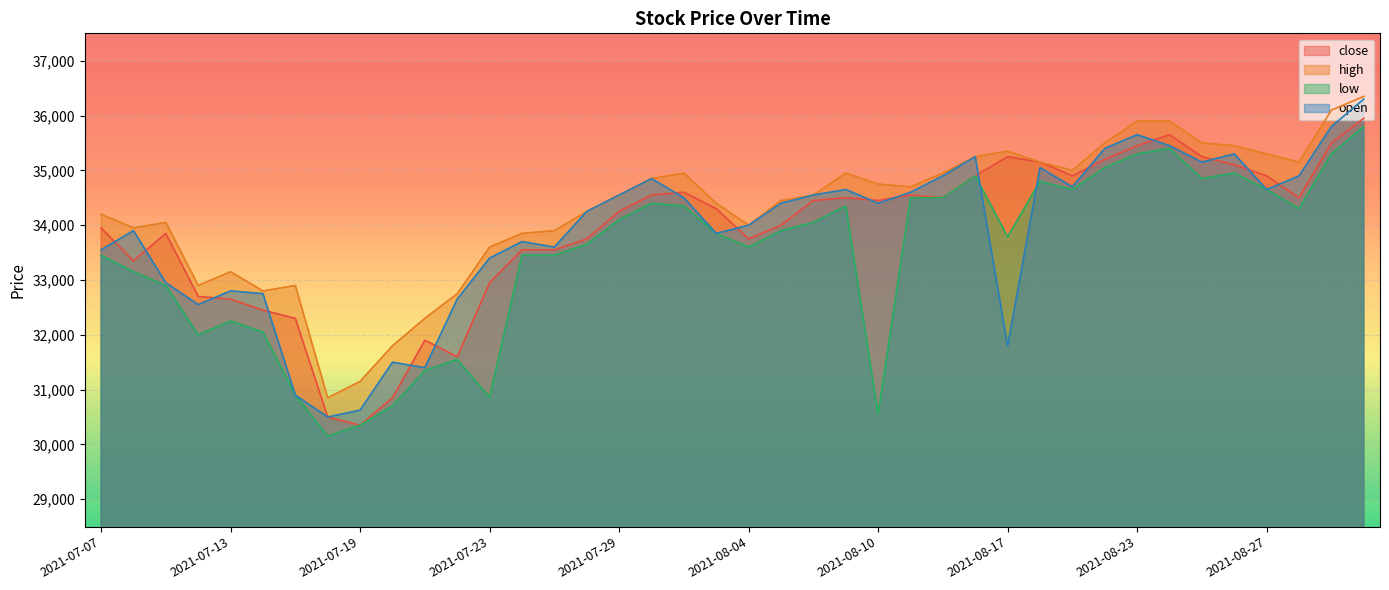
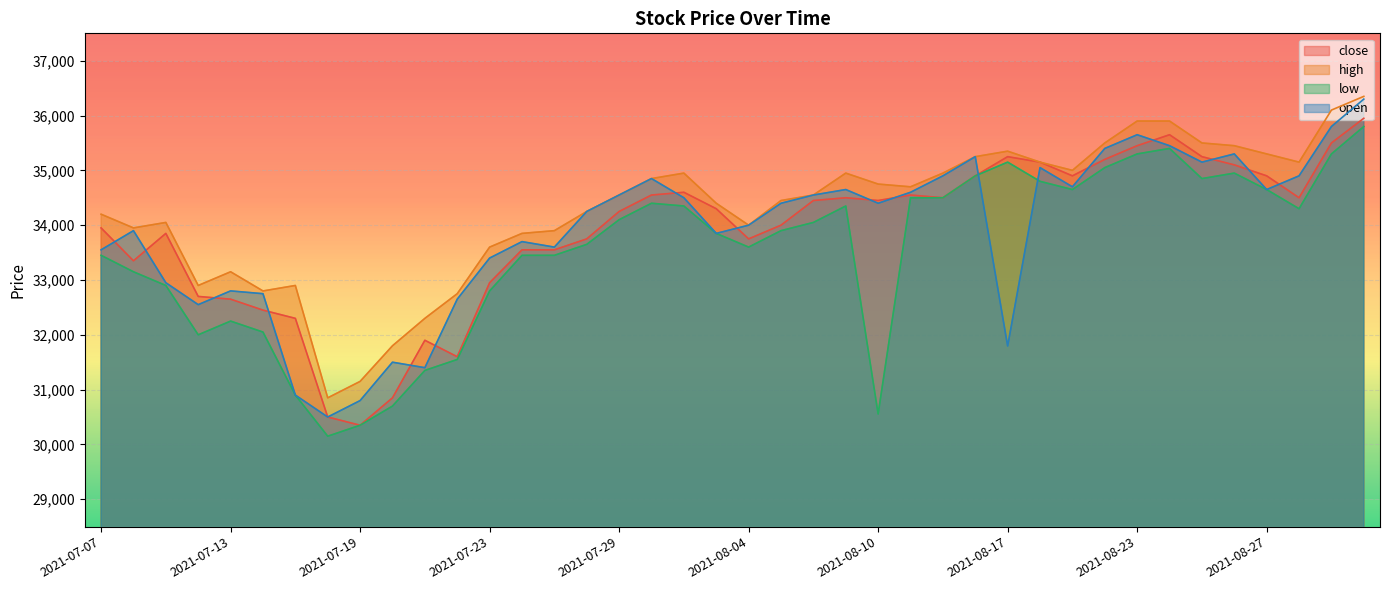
  {
    "low": {
      "2021-07-07": "33,500",
      "2021-07-13": "32,300",
-     "2021-07-23": "30,900",
+     "2021-07-23": "32,800",
      "2021-07-29": "34,100",
      "2021-08-04": "33,600",
      "2021-08-10": "30,600",
-     "2021-08-17": "33,800",
+     "2021-08-17": "35,200",
      "2021-08-23": "35,300"
    },
    "open": {
      "2021-07-07": "33,600",
      "2021-07-13": "32,800",
-     "2021-07-19": "30,600",
+     "2021-07-19": "30,800",
      "2021-07-23": "33,400",
      "2021-08-10": "34,400",
      "2021-08-17": "31,800",
      "2021-08-23": "35,700"
    }
  }
